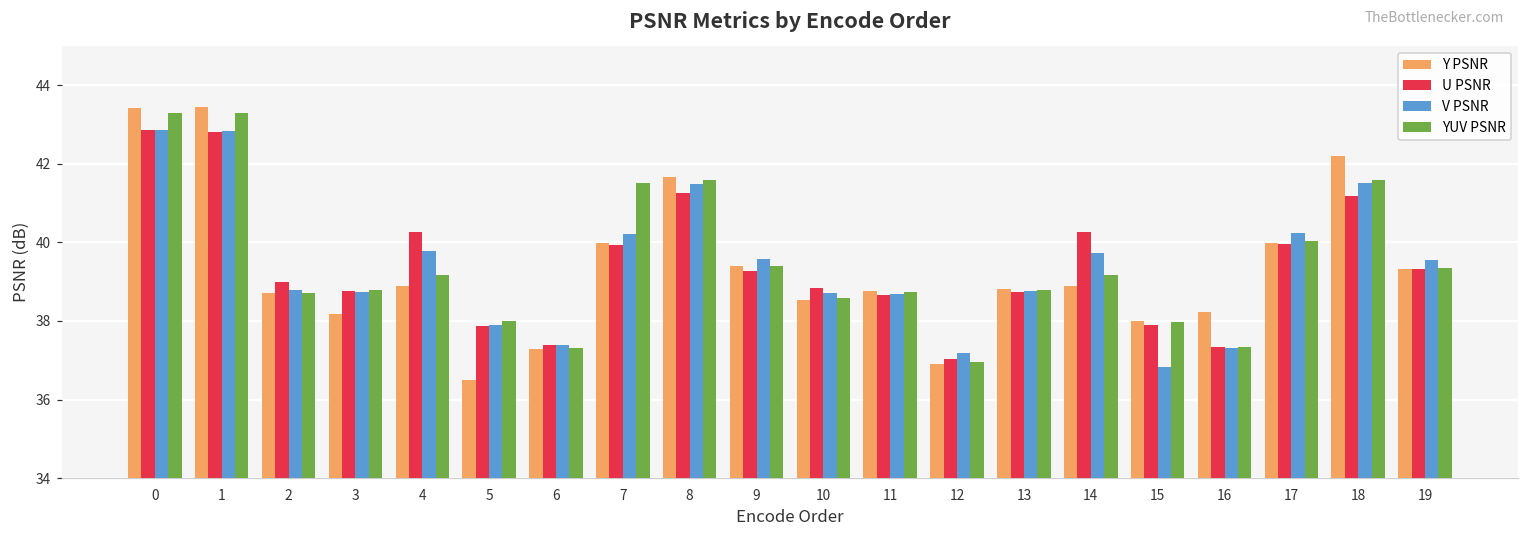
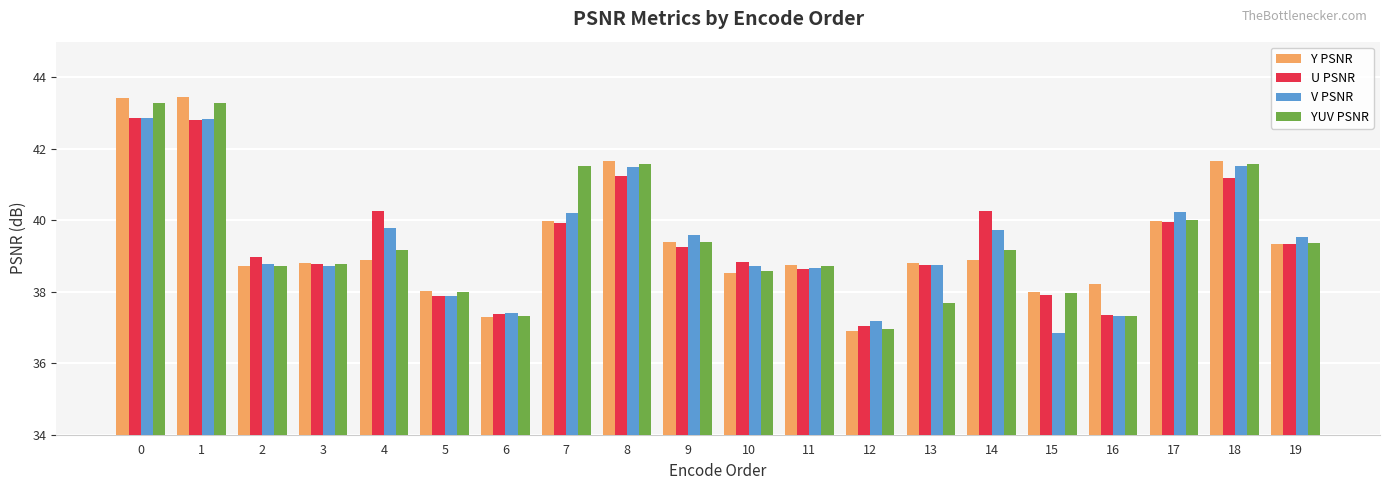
  {
    "Y PSNR": {
      "0": 43.4,
      "1": 43.5,
      "2": 38.7,
-     "3": 38.2,
+     "3": 38.8,
      "4": 38.9,
-     "5": 36.5,
+     "5": 38.0,
      "6": 37.3,
      "7": 40.0,
      "8": 41.7,
      "9": 39.4,
      "10": 38.5,
      "11": 38.8,
      "12": 36.9,
      "13": 38.8,
      "14": 38.9,
      "15": 38.0,
      "16": 38.2,
      "17": 40.0,
-     "18": 42.2,
+     "18": 41.7,
      "19": 39.3
    },
    "U PSNR": {
      "0": 42.9,
      "1": 42.8,
      "2": 39.0,
      "3": 38.8,
      "4": 40.3,
      "5": 37.9,
      "6": 37.4,
      "7": 39.9,
      "8": 41.2,
      "9": 39.3,
      "10": 38.8,
      "11": 38.6,
      "12": 37.0,
      "13": 38.7,
      "14": 40.3,
      "15": 37.9,
      "16": 37.3,
      "17": 40.0,
      "18": 41.2,
      "19": 39.3
    },
    "V PSNR": {
      "0": 42.9,
      "1": 42.8,
      "2": 38.8,
      "3": 38.7,
      "4": 39.8,
      "5": 37.9,
      "6": 37.4,
      "7": 40.2,
      "8": 41.5,
      "9": 39.6,
      "10": 38.7,
      "11": 38.7,
      "12": 37.2,
      "13": 38.8,
      "14": 39.7,
      "15": 36.8,
      "16": 37.3,
      "17": 40.2,
      "18": 41.5,
      "19": 39.5
    },
    "YUV PSNR": {
      "0": 43.3,
      "1": 43.3,
      "2": 38.7,
      "3": 38.8,
      "4": 39.2,
      "5": 38.0,
      "6": 37.3,
      "7": 41.5,
      "8": 41.6,
      "9": 39.4,
      "10": 38.6,
      "11": 38.7,
      "12": 37.0,
-     "13": 38.8,
+     "13": 37.7,
      "14": 39.2,
      "15": 38.0,
      "16": 37.3,
      "17": 40.0,
      "18": 41.6,
      "19": 39.4
    }
  }
